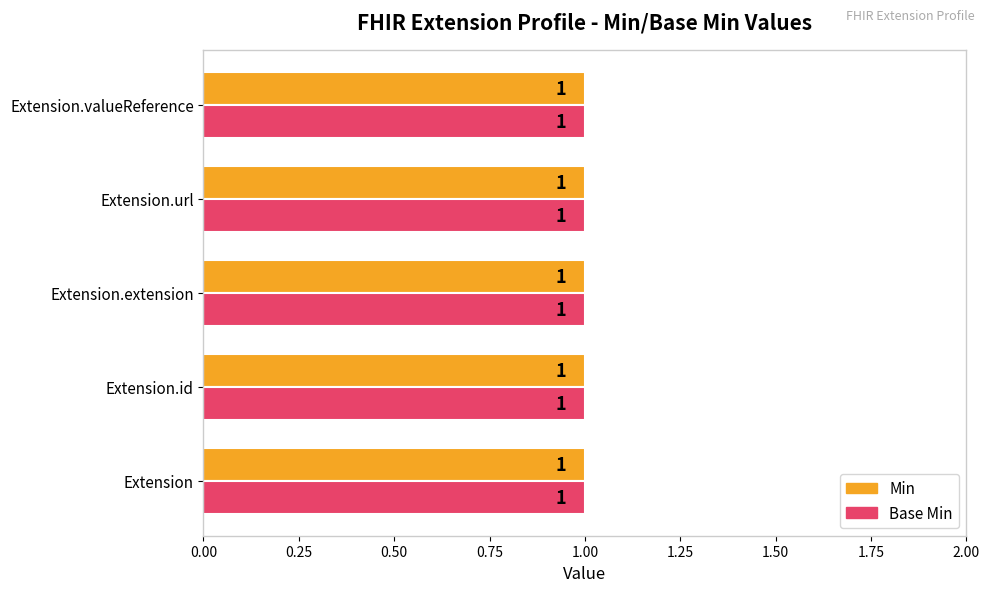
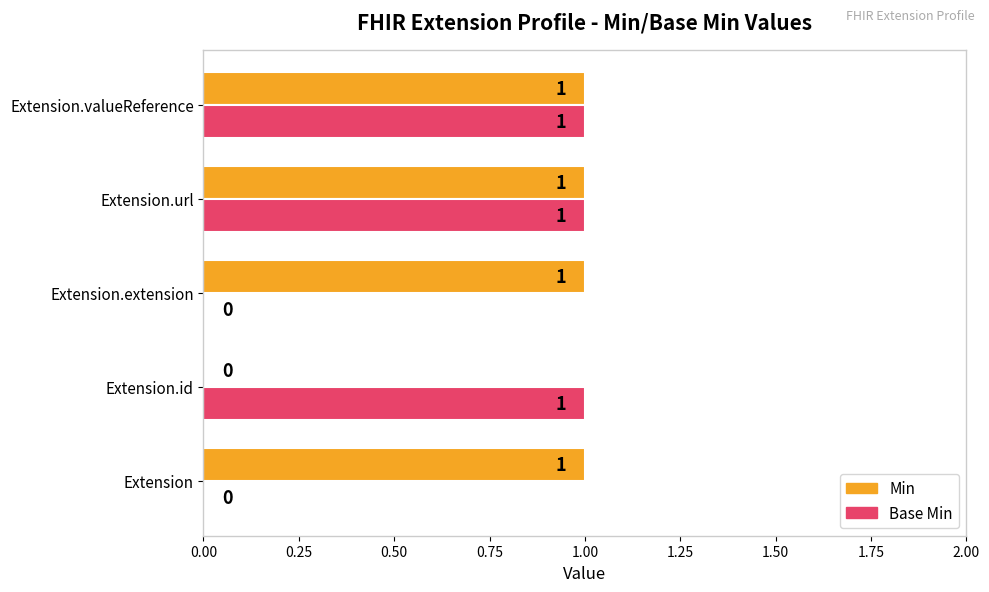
  {
    "Min": {
      "Extension.valueReference": 1,
      "Extension.url": 1,
      "Extension.extension": 1,
-     "Extension.id": 1,
+     "Extension.id": 0,
      "Extension": 1
    },
    "Base Min": {
      "Extension.valueReference": 1,
      "Extension.url": 1,
-     "Extension.extension": 1,
+     "Extension.extension": 0,
      "Extension.id": 1,
-     "Extension": 1
+     "Extension": 0
    }
  }
